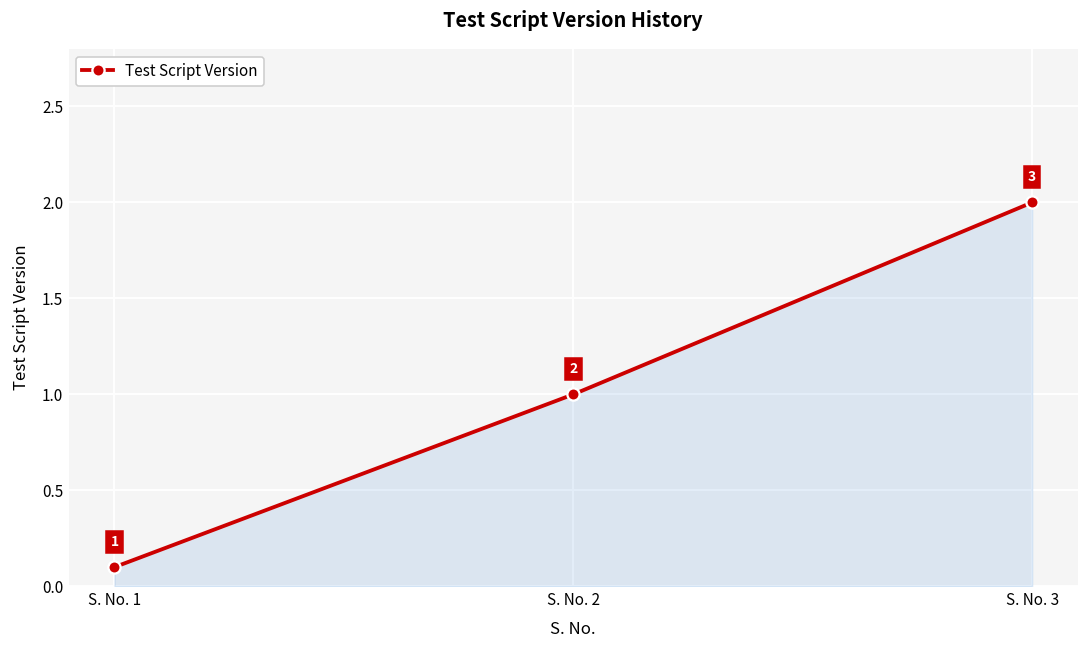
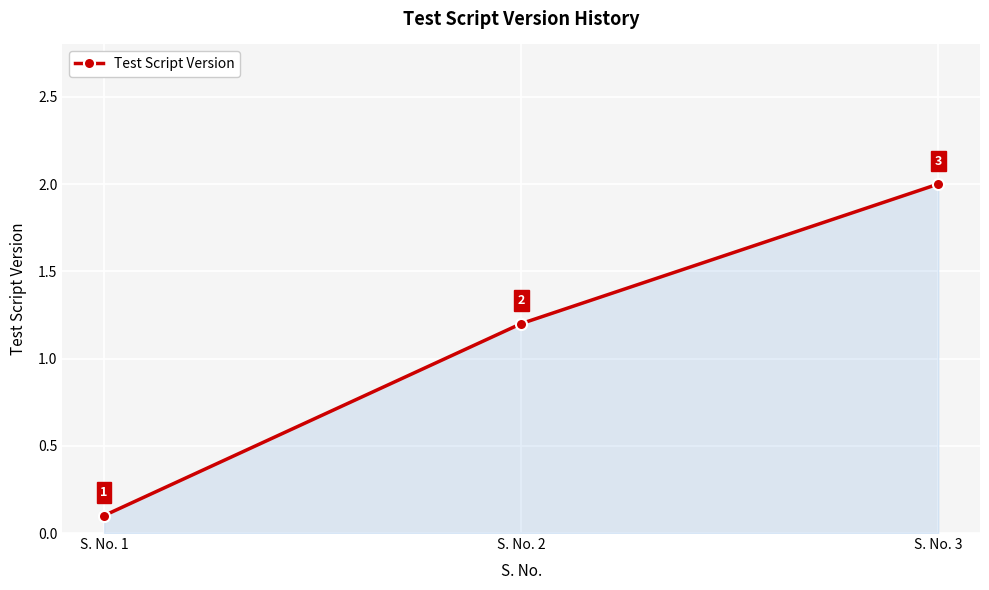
  {
-   "S. No. 2": 1.0
+   "S. No. 2": 1.2
  }
